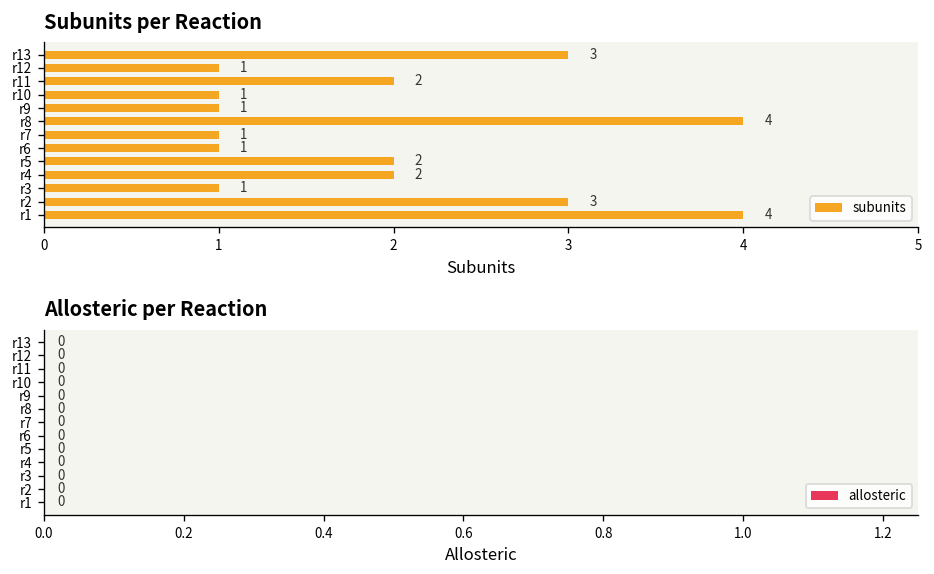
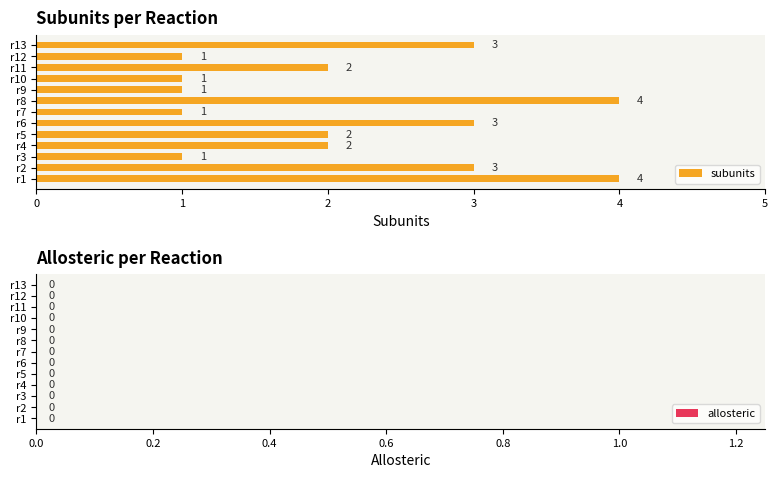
  {
    "Subunits per Reaction": {
      "r13": 3,
      "r12": 1,
      "r11": 2,
      "r10": 1,
      "r9": 1,
      "r8": 4,
      "r7": 1,
-     "r6": 1,
+     "r6": 3,
      "r5": 2,
      "r4": 2,
      "r3": 1,
      "r2": 3,
      "r1": 4
    },
    "Allosteric per Reaction": {
      "r13": 0,
      "r12": 0,
      "r11": 0,
      "r10": 0,
      "r9": 0,
      "r8": 0,
      "r7": 0,
      "r6": 0,
      "r5": 0,
      "r4": 0,
      "r3": 0,
      "r2": 0,
      "r1": 0
    }
  }
